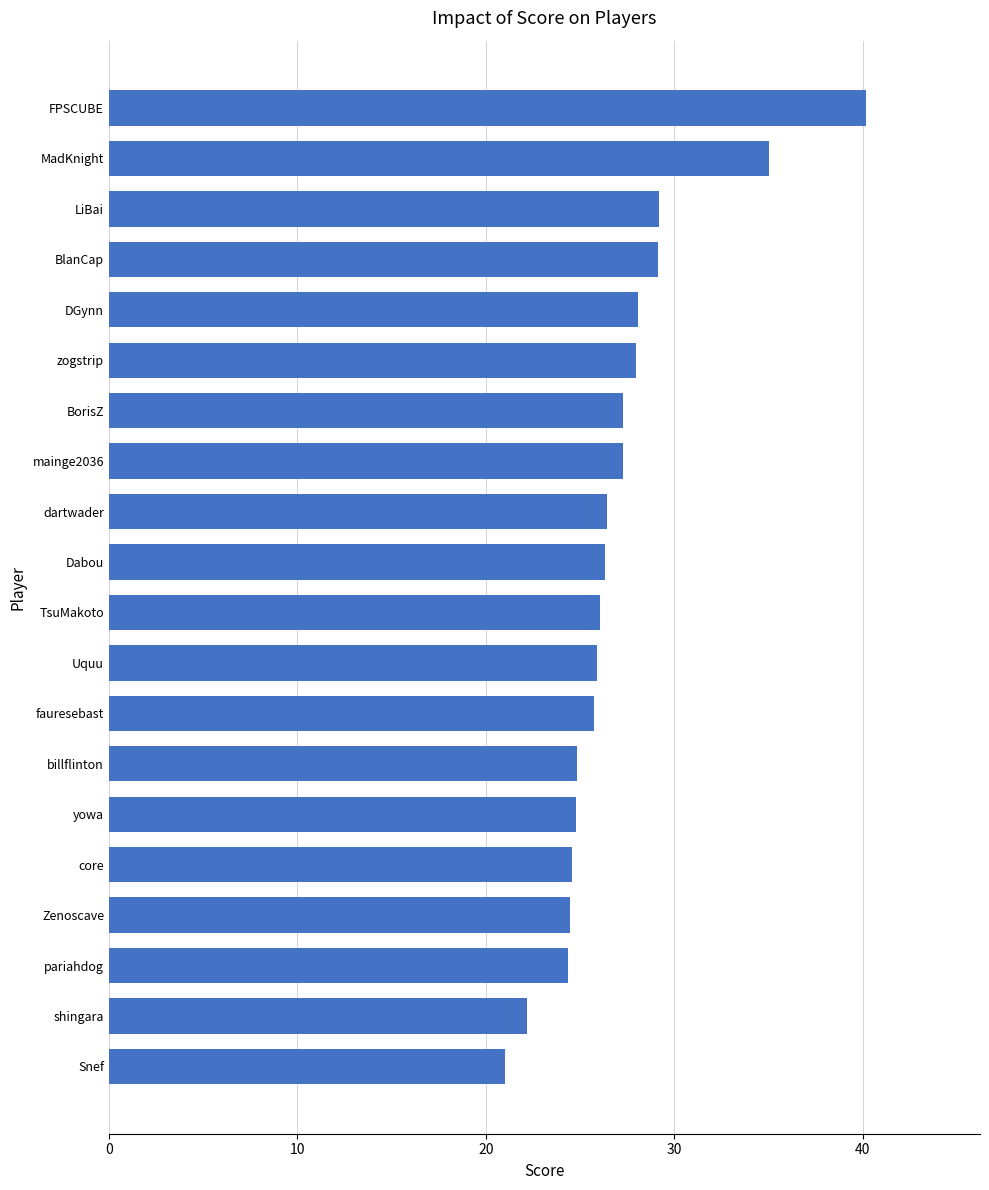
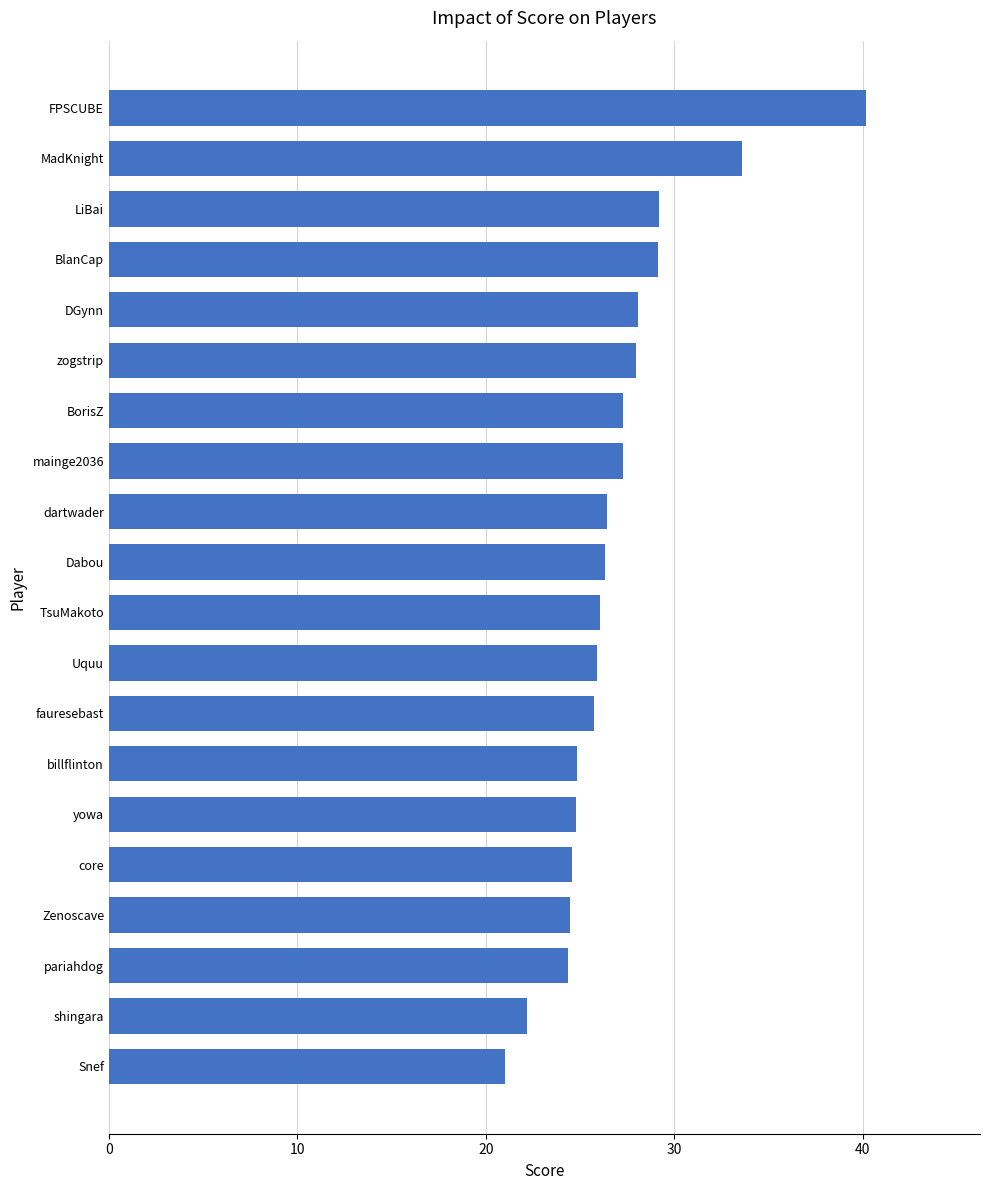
  {
    "FPSCUBE": 40.2,
-   "MadKnight": 35.0,
+   "MadKnight": 33.6,
    "LiBai": 29.2,
    "BlanCap": 29.1,
    "DGynn": 28.1,
    "zogstrip": 28.0,
    "BorisZ": 27.3,
    "mainge2036": 27.3,
    "dartwader": 26.5,
    "Dabou": 26.3,
    "TsuMakoto": 26.1,
    "Uquu": 25.9,
    "fauresebast": 25.7,
    "billflinton": 24.9,
    "yowa": 24.8,
    "core": 24.6,
    "Zenoscave": 24.5,
    "pariahdog": 24.4,
    "shingara": 22.2,
    "Snef": 21.0
  }
